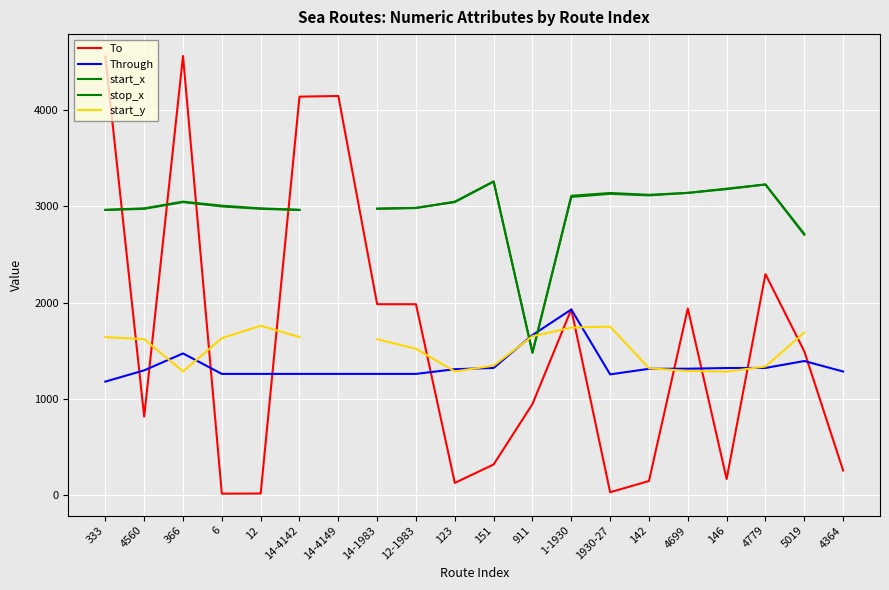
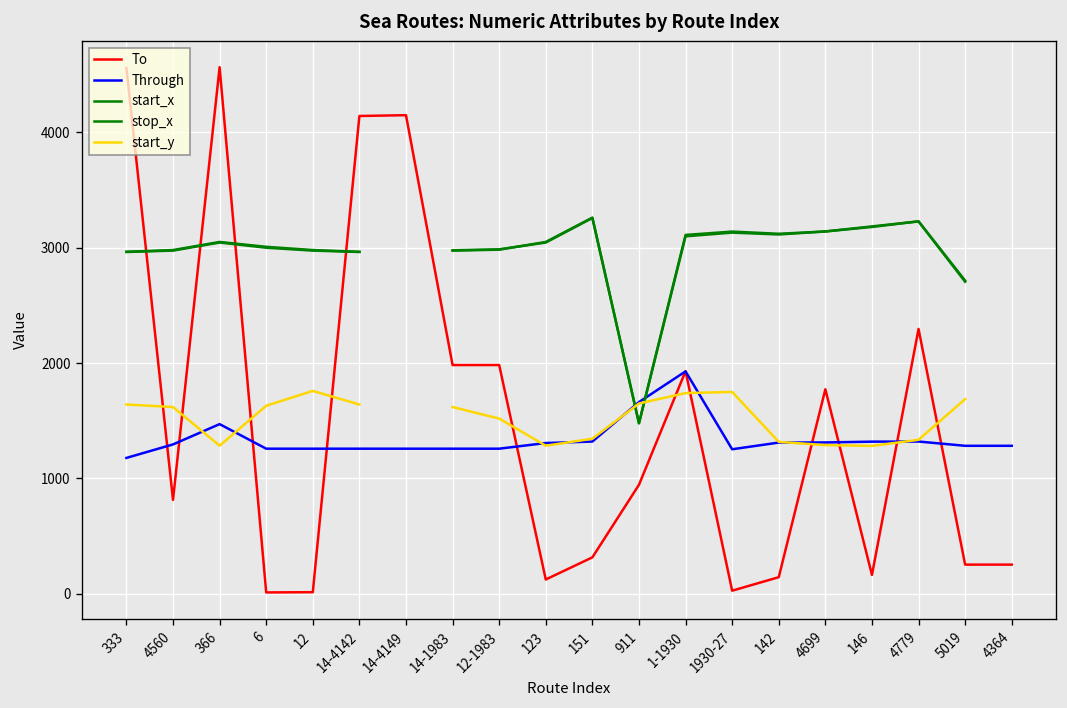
  {
    "To": {
      "4560": 800,
      "366": 4600,
      "6": 0,
      "12": 0,
      "14-4142": 4100,
      "14-4149": 4100,
      "14-1983": 2000,
      "12-1983": 2000,
      "123": 100,
      "151": 300,
      "911": 900,
      "1930-27": 0,
      "142": 100,
-     "4699": 1900,
+     "4699": 1800,
      "146": 200,
      "4779": 2300,
-     "5019": 1500,
+     "5019": 300,
      "4364": 300
    },
    "Through": {
      "333": 1200,
      "4560": 1300,
      "366": 1500,
      "6": 1300,
      "12": 1300,
      "14-4142": 1300,
      "14-4149": 1300,
      "14-1983": 1300,
      "12-1983": 1300,
      "1930-27": 1300,
      "146": 1300,
-     "5019": 1400,
+     "5019": 1300,
      "4364": 1300
    },
    "start_y": {
      "333": 1600,
      "4560": 1600,
      "366": 1300,
      "6": 1600,
      "12": 1800,
      "14-4142": 1600,
      "14-1983": 1600,
      "12-1983": 1500,
      "1-1930": 1700,
      "1930-27": 1800,
      "146": 1300,
      "5019": 1700
    }
  }
